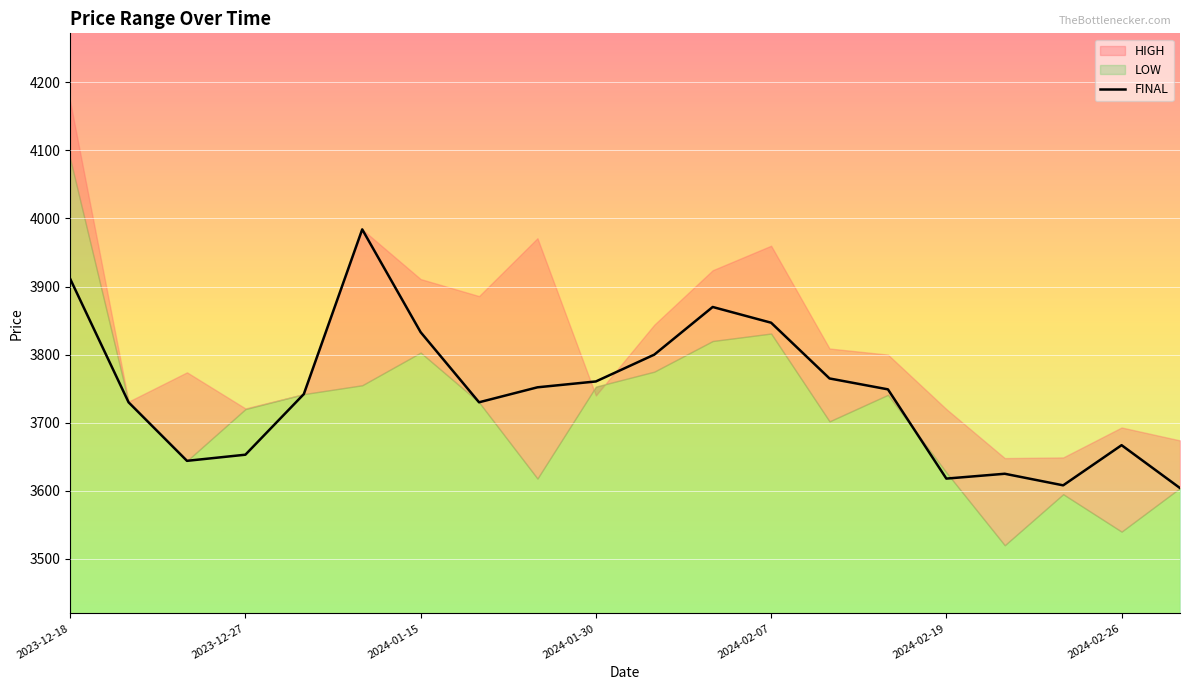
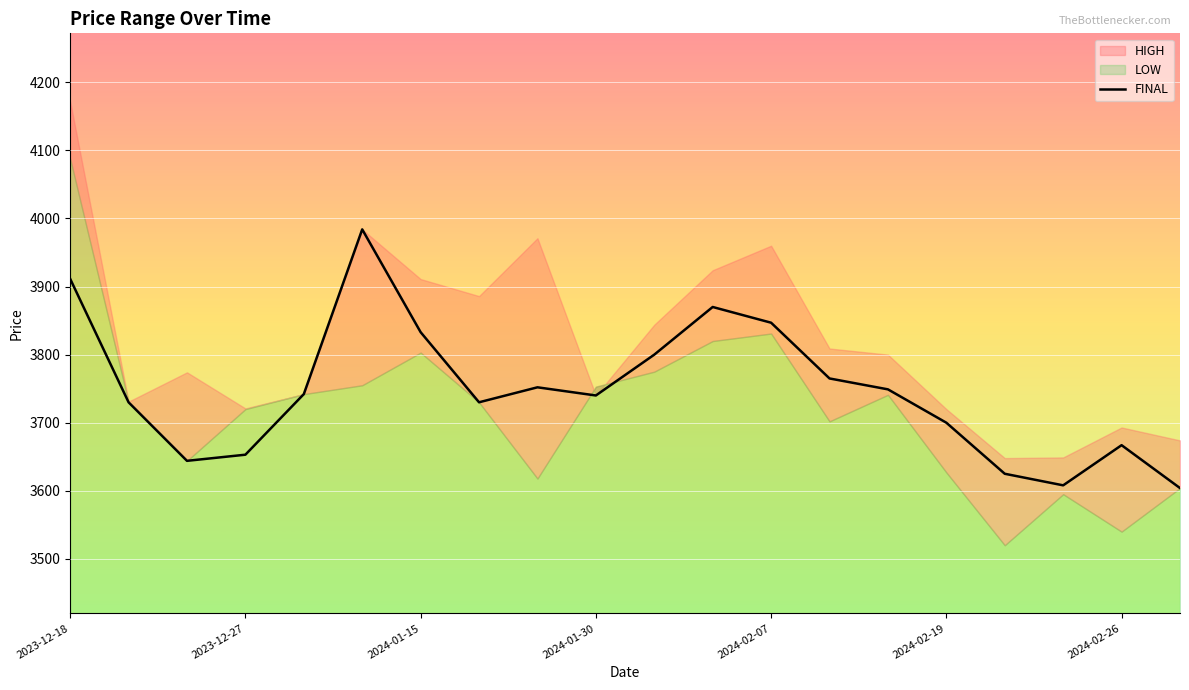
  {
    "FINAL": {
      "2023-12-18": 3910,
      "2023-12-27": 3650,
      "2024-01-15": 3830,
-     "2024-01-30": 3760,
+     "2024-01-30": 3740,
      "2024-02-07": 3850,
-     "2024-02-19": 3620,
+     "2024-02-19": 3700,
      "2024-02-26": 3670
    },
    "LOW": {
      "2023-12-18": 4090,
      "2024-01-15": 3800,
      "2024-02-07": 3830,
      "2024-02-19": 3630,
      "2024-02-26": 3540
    }
  }
